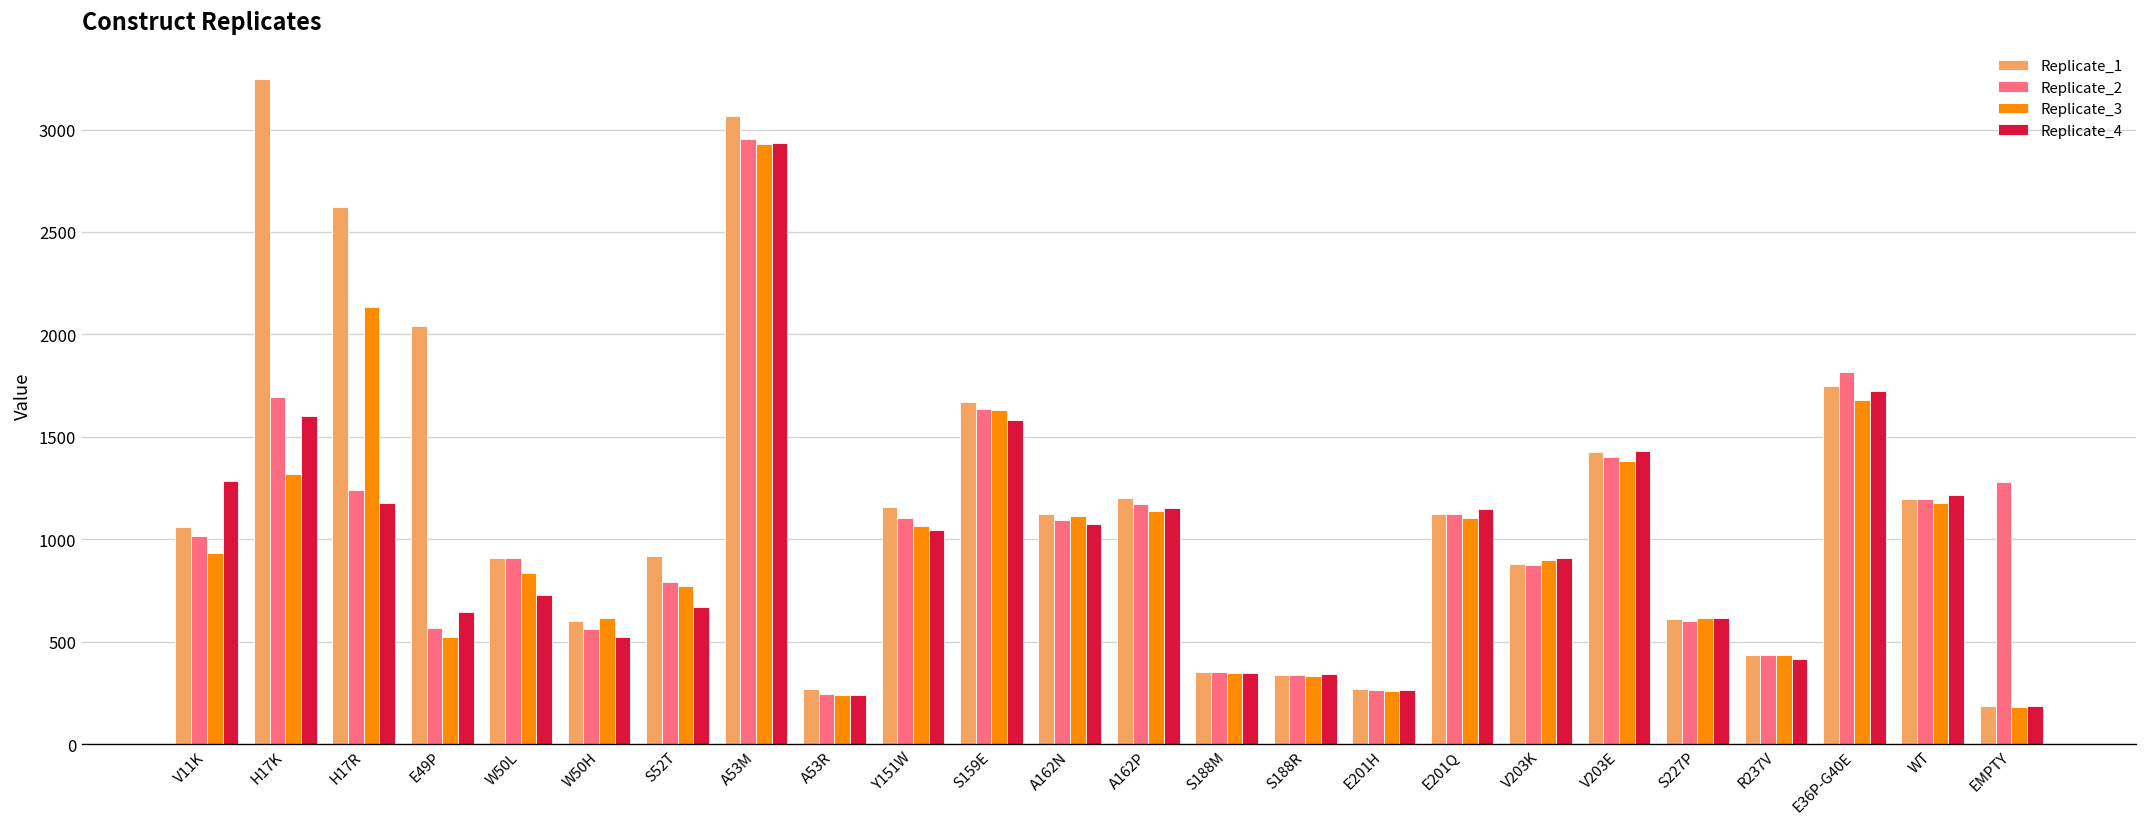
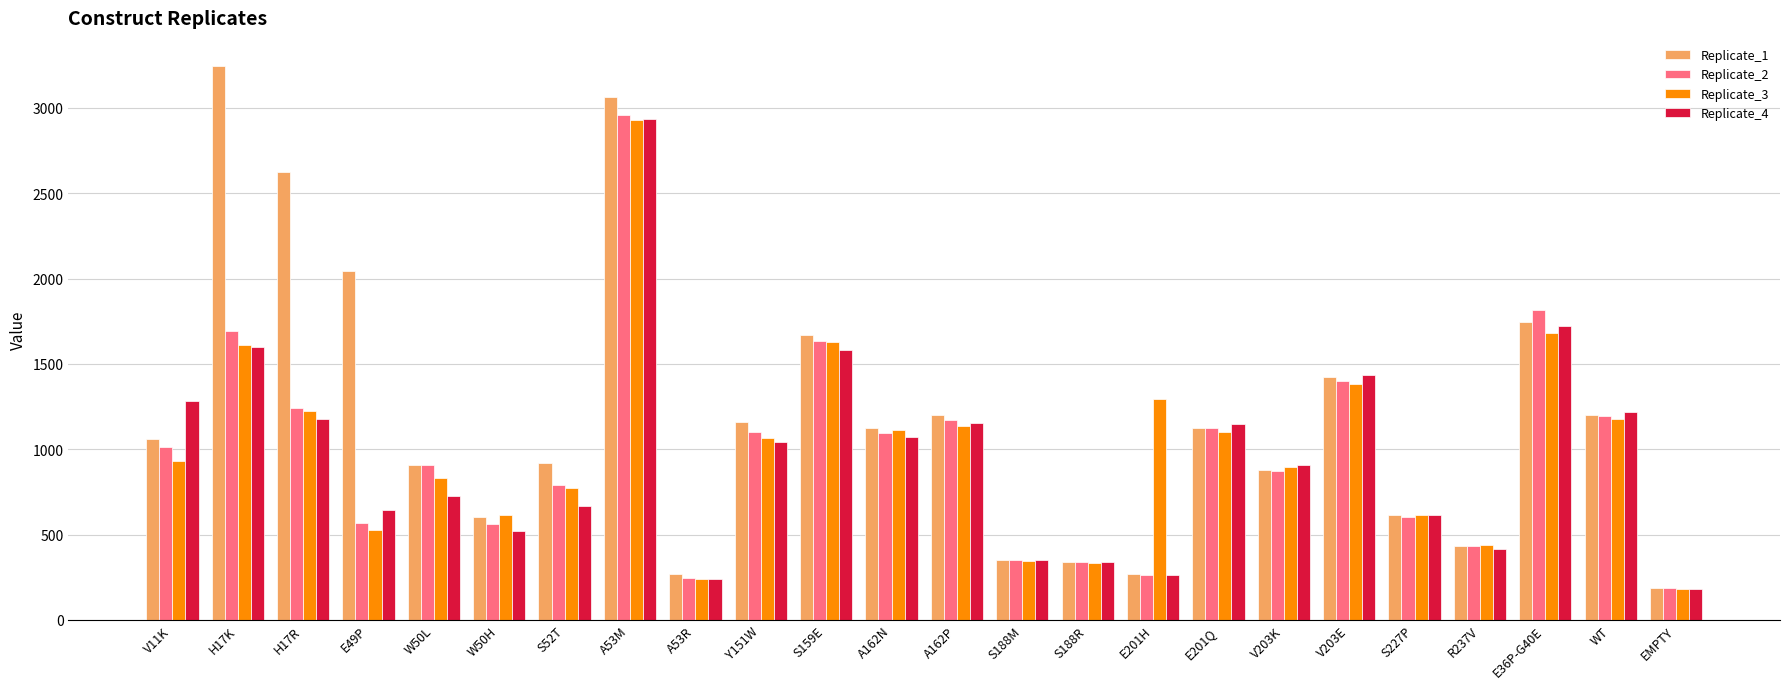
  {
    "Replicate_1": {
      "V11K": 1060,
      "H17K": 3250,
      "H17R": 2620,
      "E49P": 2040,
      "W50L": 910,
      "W50H": 600,
      "S52T": 920,
      "A53M": 3070,
      "A53R": 270,
      "Y151W": 1160,
      "S159E": 1670,
      "A162N": 1120,
      "A162P": 1200,
      "S188M": 350,
      "S188R": 340,
      "E201H": 270,
      "E201Q": 1130,
      "V203K": 880,
      "V203E": 1430,
      "S227P": 610,
      "R237V": 430,
      "E36P-G40E": 1750,
      "WT": 1200,
      "EMPTY": 190
    },
    "Replicate_2": {
      "V11K": 1020,
      "H17K": 1690,
      "H17R": 1240,
      "E49P": 570,
      "W50L": 910,
      "W50H": 560,
      "S52T": 790,
      "A53M": 2960,
      "A53R": 250,
      "Y151W": 1100,
      "S159E": 1640,
      "A162N": 1100,
      "A162P": 1170,
      "S188M": 350,
      "S188R": 340,
      "E201H": 260,
      "E201Q": 1120,
      "V203K": 880,
      "V203E": 1400,
      "S227P": 600,
      "R237V": 430,
      "E36P-G40E": 1820,
      "WT": 1200,
-     "EMPTY": 1280
+     "EMPTY": 190
    },
    "Replicate_3": {
      "V11K": 930,
-     "H17K": 1320,
-     "H17R": 2130,
+     "H17K": 1610,
+     "H17R": 1220,
      "E49P": 530,
      "W50L": 830,
      "W50H": 610,
      "S52T": 770,
      "A53M": 2930,
      "A53R": 240,
      "Y151W": 1060,
      "S159E": 1630,
      "A162N": 1110,
      "A162P": 1140,
      "S188M": 350,
      "S188R": 330,
-     "E201H": 260,
+     "E201H": 1290,
      "E201Q": 1100,
      "V203K": 900,
      "V203E": 1380,
      "S227P": 620,
      "R237V": 440,
      "E36P-G40E": 1680,
      "WT": 1180,
      "EMPTY": 180
    },
    "Replicate_4": {
      "V11K": 1280,
      "H17K": 1600,
      "H17R": 1180,
      "E49P": 650,
      "W50L": 730,
      "W50H": 520,
      "S52T": 670,
      "A53M": 2940,
      "A53R": 240,
      "Y151W": 1050,
      "S159E": 1580,
      "A162N": 1070,
      "A162P": 1150,
      "S188M": 350,
      "S188R": 340,
      "E201H": 260,
      "E201Q": 1150,
      "V203K": 910,
      "V203E": 1430,
      "S227P": 620,
      "R237V": 420,
      "E36P-G40E": 1720,
      "WT": 1220,
      "EMPTY": 180
    }
  }
